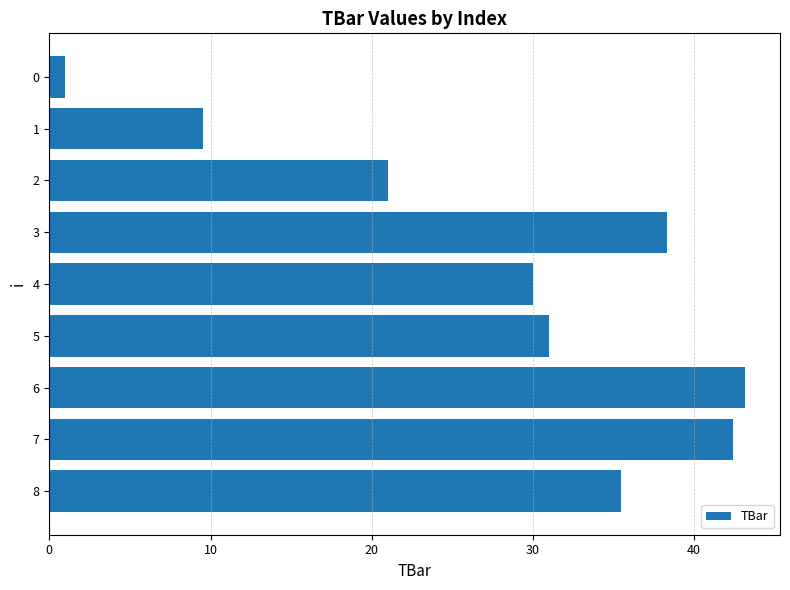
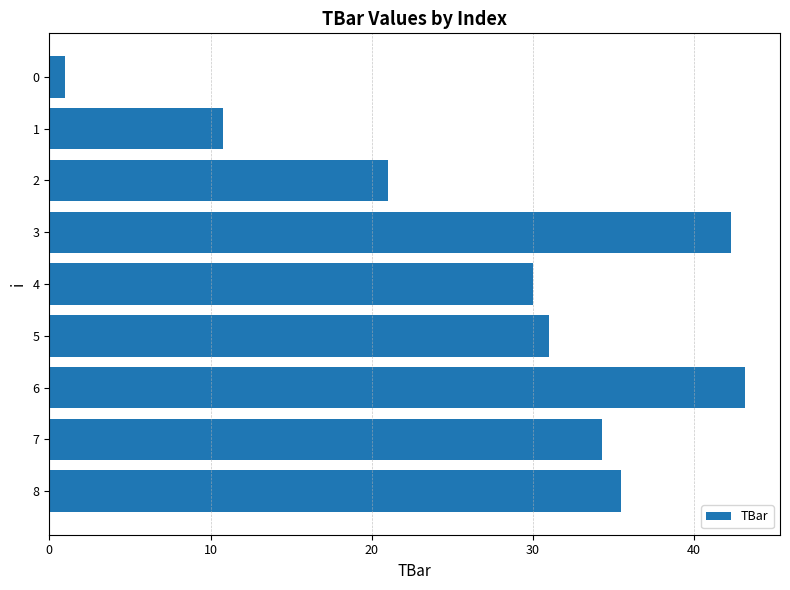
  {
    "0": 1.0,
-   "1": 9.5,
+   "1": 10.8,
    "2": 21.0,
-   "3": 38.3,
+   "3": 42.3,
    "4": 30.0,
    "5": 31.0,
    "6": 43.2,
-   "7": 42.4,
+   "7": 34.3,
    "8": 35.5
  }
